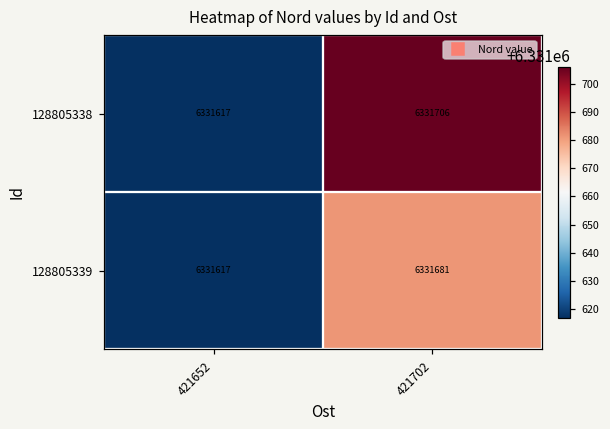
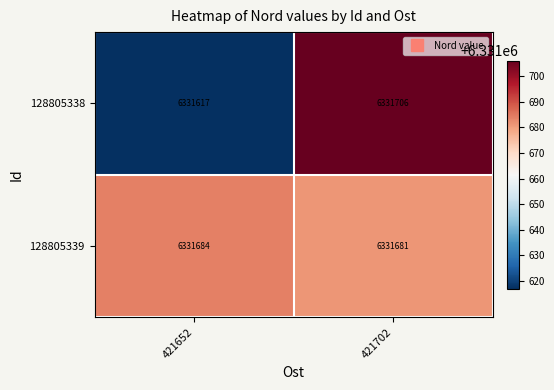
  {
    "128805338": {
      "421652": 6331617,
      "421702": 6331706
    },
    "128805339": {
-     "421652": 6331617,
+     "421652": 6331684,
      "421702": 6331681
    }
  }
